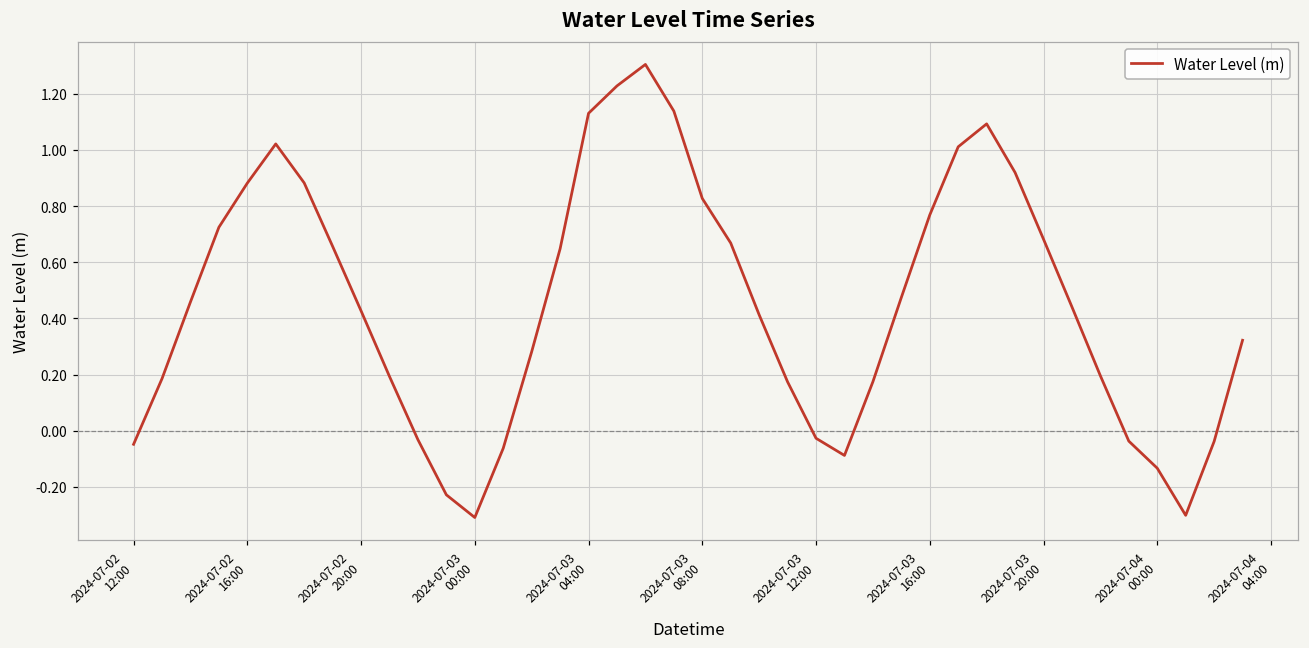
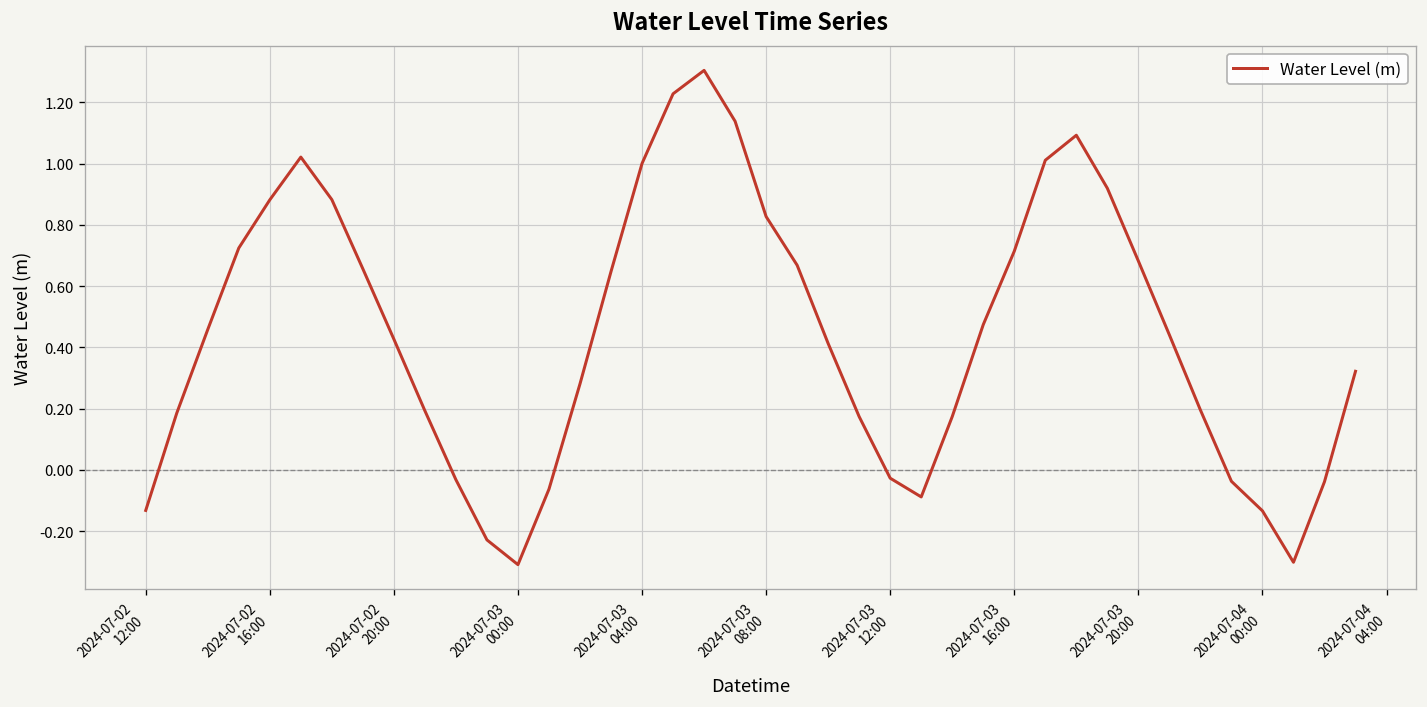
  {
-   "2024-07-02 12:00": -0.05,
+   "2024-07-02 12:00": -0.13,
    "2024-07-02 16:00": 0.88,
    "2024-07-02 20:00": 0.43,
    "2024-07-03 00:00": -0.31,
-   "2024-07-03 04:00": 1.13,
+   "2024-07-03 04:00": 1.00,
    "2024-07-03 08:00": 0.83,
    "2024-07-03 12:00": -0.03,
-   "2024-07-03 16:00": 0.77,
+   "2024-07-03 16:00": 0.71,
    "2024-07-03 20:00": 0.68,
    "2024-07-04 00:00": -0.13
  }
